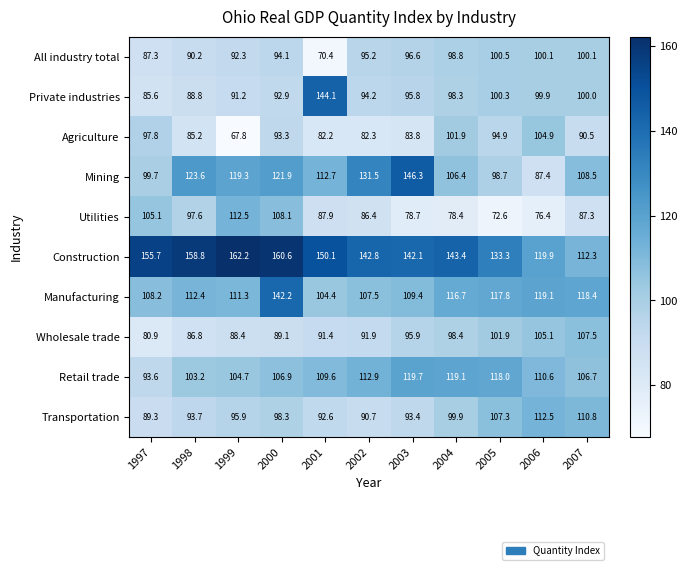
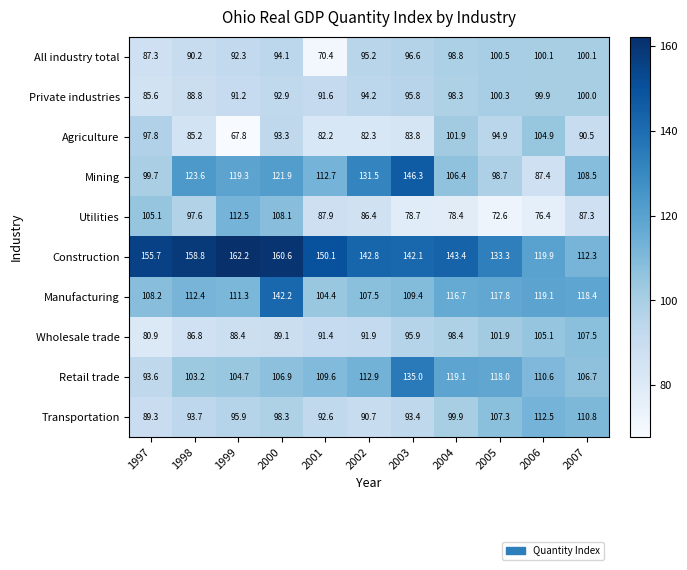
  {
    "All industry total": {
      "1997": 87.3,
      "1998": 90.2,
      "1999": 92.3,
      "2000": 94.1,
      "2001": 70.4,
      "2002": 95.2,
      "2003": 96.6,
      "2004": 98.8,
      "2005": 100.5,
      "2006": 100.1,
      "2007": 100.1
    },
    "Private industries": {
      "1997": 85.6,
      "1998": 88.8,
      "1999": 91.2,
      "2000": 92.9,
-     "2001": 144.1,
+     "2001": 91.6,
      "2002": 94.2,
      "2003": 95.8,
      "2004": 98.3,
      "2005": 100.3,
      "2006": 99.9,
      "2007": 100.0
    },
    "Agriculture": {
      "1997": 97.8,
      "1998": 85.2,
      "1999": 67.8,
      "2000": 93.3,
      "2001": 82.2,
      "2002": 82.3,
      "2003": 83.8,
      "2004": 101.9,
      "2005": 94.9,
      "2006": 104.9,
      "2007": 90.5
    },
    "Mining": {
      "1997": 99.7,
      "1998": 123.6,
      "1999": 119.3,
      "2000": 121.9,
      "2001": 112.7,
      "2002": 131.5,
      "2003": 146.3,
      "2004": 106.4,
      "2005": 98.7,
      "2006": 87.4,
      "2007": 108.5
    },
    "Utilities": {
      "1997": 105.1,
      "1998": 97.6,
      "1999": 112.5,
      "2000": 108.1,
      "2001": 87.9,
      "2002": 86.4,
      "2003": 78.7,
      "2004": 78.4,
      "2005": 72.6,
      "2006": 76.4,
      "2007": 87.3
    },
    "Construction": {
      "1997": 155.7,
      "1998": 158.8,
      "1999": 162.2,
      "2000": 160.6,
      "2001": 150.1,
      "2002": 142.8,
      "2003": 142.1,
      "2004": 143.4,
      "2005": 133.3,
      "2006": 119.9,
      "2007": 112.3
    },
    "Manufacturing": {
      "1997": 108.2,
      "1998": 112.4,
      "1999": 111.3,
      "2000": 142.2,
      "2001": 104.4,
      "2002": 107.5,
      "2003": 109.4,
      "2004": 116.7,
      "2005": 117.8,
      "2006": 119.1,
      "2007": 118.4
    },
    "Wholesale trade": {
      "1997": 80.9,
      "1998": 86.8,
      "1999": 88.4,
      "2000": 89.1,
      "2001": 91.4,
      "2002": 91.9,
      "2003": 95.9,
      "2004": 98.4,
      "2005": 101.9,
      "2006": 105.1,
      "2007": 107.5
    },
    "Retail trade": {
      "1997": 93.6,
      "1998": 103.2,
      "1999": 104.7,
      "2000": 106.9,
      "2001": 109.6,
      "2002": 112.9,
-     "2003": 119.7,
+     "2003": 135.0,
      "2004": 119.1,
      "2005": 118.0,
      "2006": 110.6,
      "2007": 106.7
    },
    "Transportation": {
      "1997": 89.3,
      "1998": 93.7,
      "1999": 95.9,
      "2000": 98.3,
      "2001": 92.6,
      "2002": 90.7,
      "2003": 93.4,
      "2004": 99.9,
      "2005": 107.3,
      "2006": 112.5,
      "2007": 110.8
    }
  }
